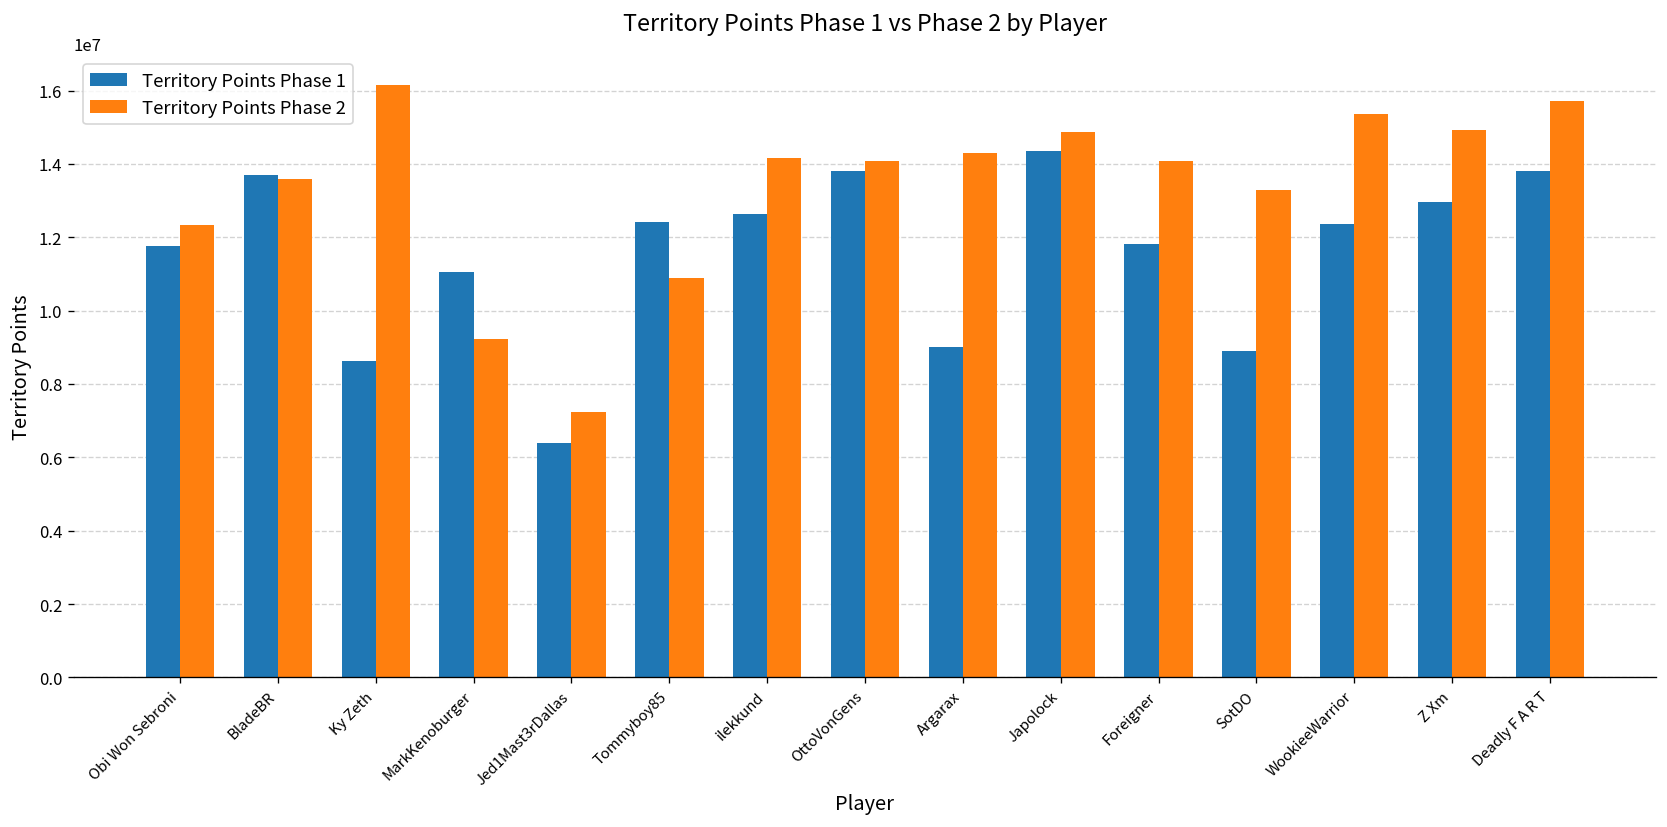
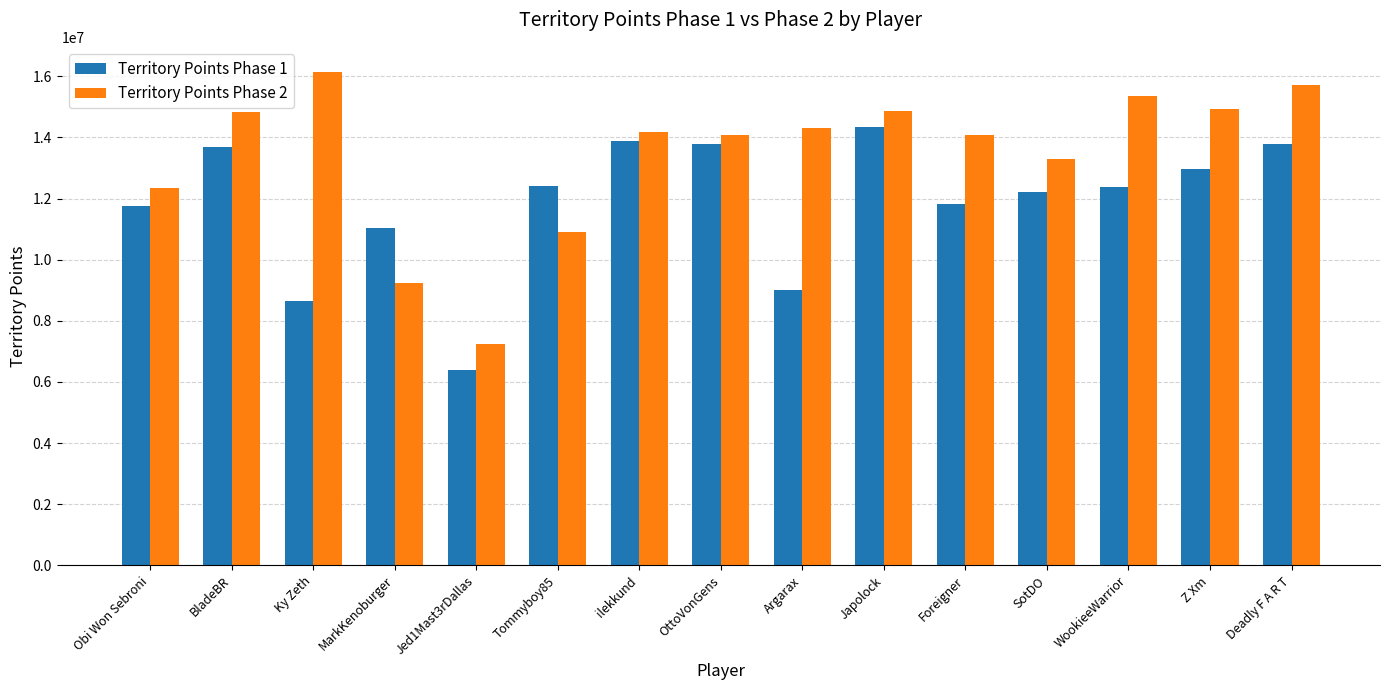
  {
    "Territory Points Phase 1": {
      "Obi Won Sebroni": 11800000,
      "BladeBR": 13700000,
      "Ky Zeth": 8600000,
      "MarkKenoburger": 11000000,
      "Jed1Mast3rDallas": 6400000,
      "Tommyboy85": 12400000,
-     "ilekkund": 12600000,
+     "ilekkund": 13900000,
      "OttoVonGens": 13800000,
      "Argarax": 9000000,
      "Japolock": 14300000,
      "Foreigner": 11800000,
-     "SotDO": 8900000,
+     "SotDO": 12200000,
      "WookieeWarrior": 12400000,
      "Z Xm": 13000000,
      "Deadly F A R T": 13800000
    },
    "Territory Points Phase 2": {
      "Obi Won Sebroni": 12300000,
-     "BladeBR": 13600000,
+     "BladeBR": 14800000,
      "Ky Zeth": 16200000,
      "MarkKenoburger": 9200000,
      "Jed1Mast3rDallas": 7200000,
      "Tommyboy85": 10900000,
      "ilekkund": 14200000,
      "OttoVonGens": 14100000,
      "Argarax": 14300000,
      "Japolock": 14900000,
      "Foreigner": 14100000,
      "SotDO": 13300000,
      "WookieeWarrior": 15400000,
      "Z Xm": 14900000,
      "Deadly F A R T": 15700000
    }
  }
